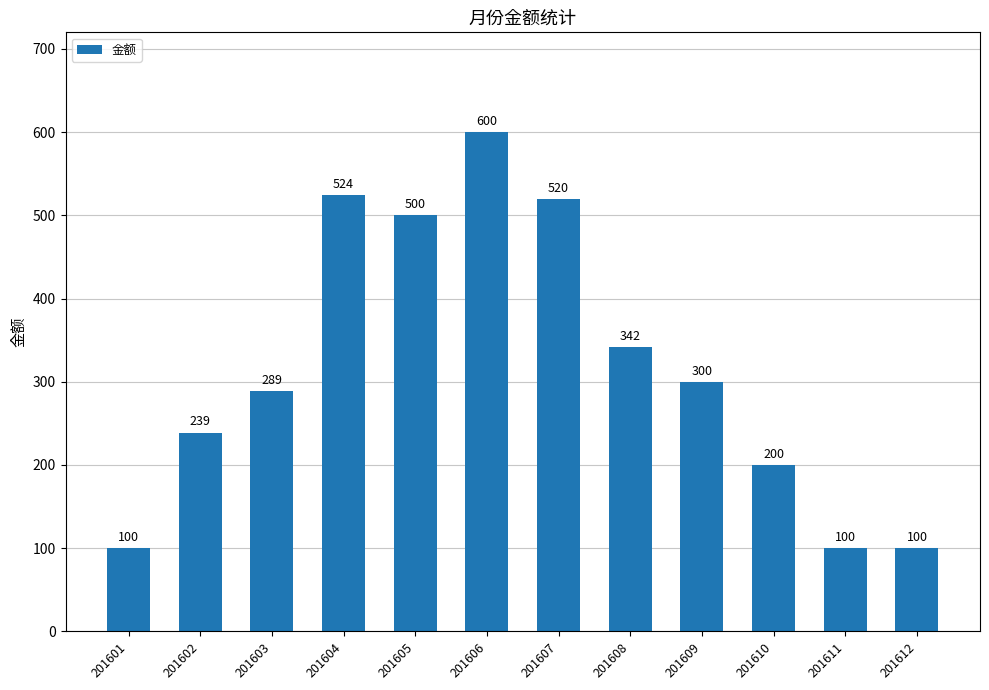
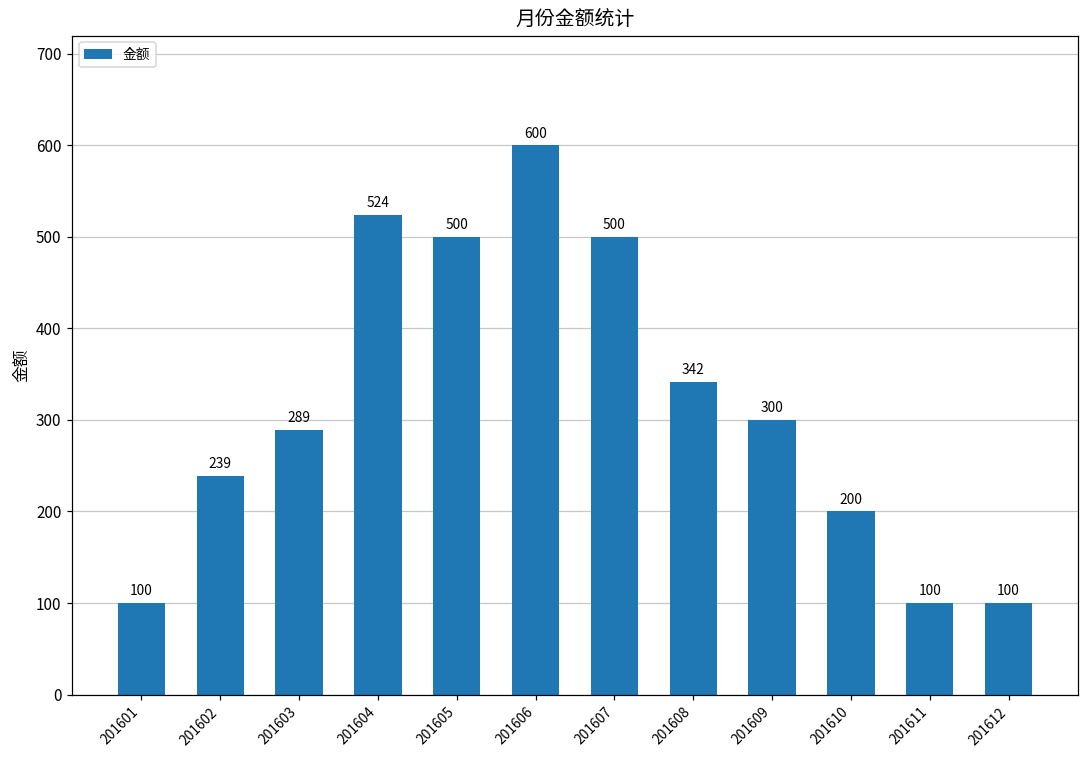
  {
    "201601": 100,
    "201602": 239,
    "201603": 289,
    "201604": 524,
    "201605": 500,
    "201606": 600,
-   "201607": 520,
+   "201607": 500,
    "201608": 342,
    "201609": 300,
    "201610": 200,
    "201611": 100,
    "201612": 100
  }
